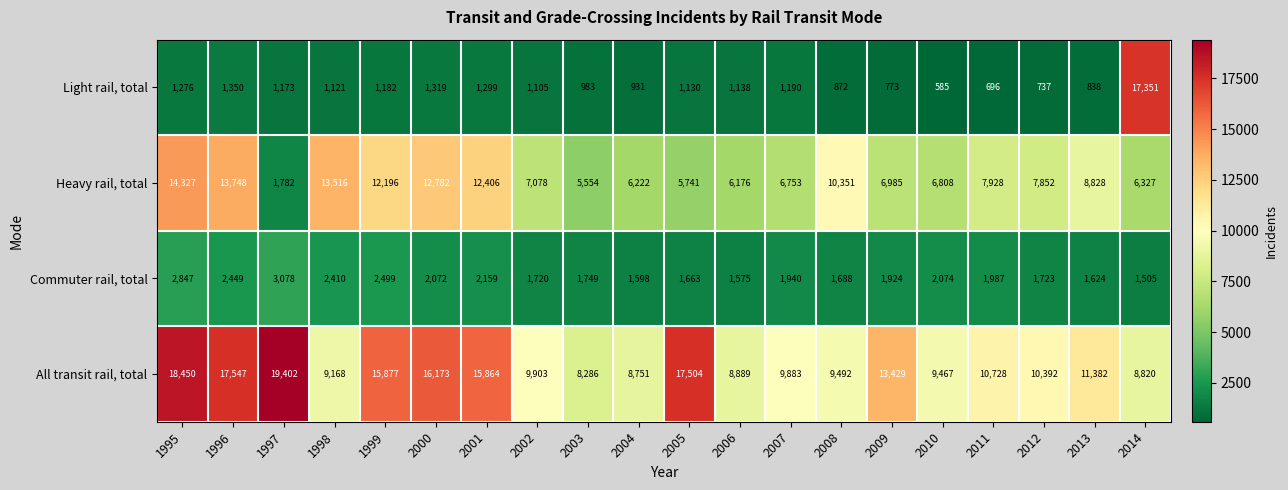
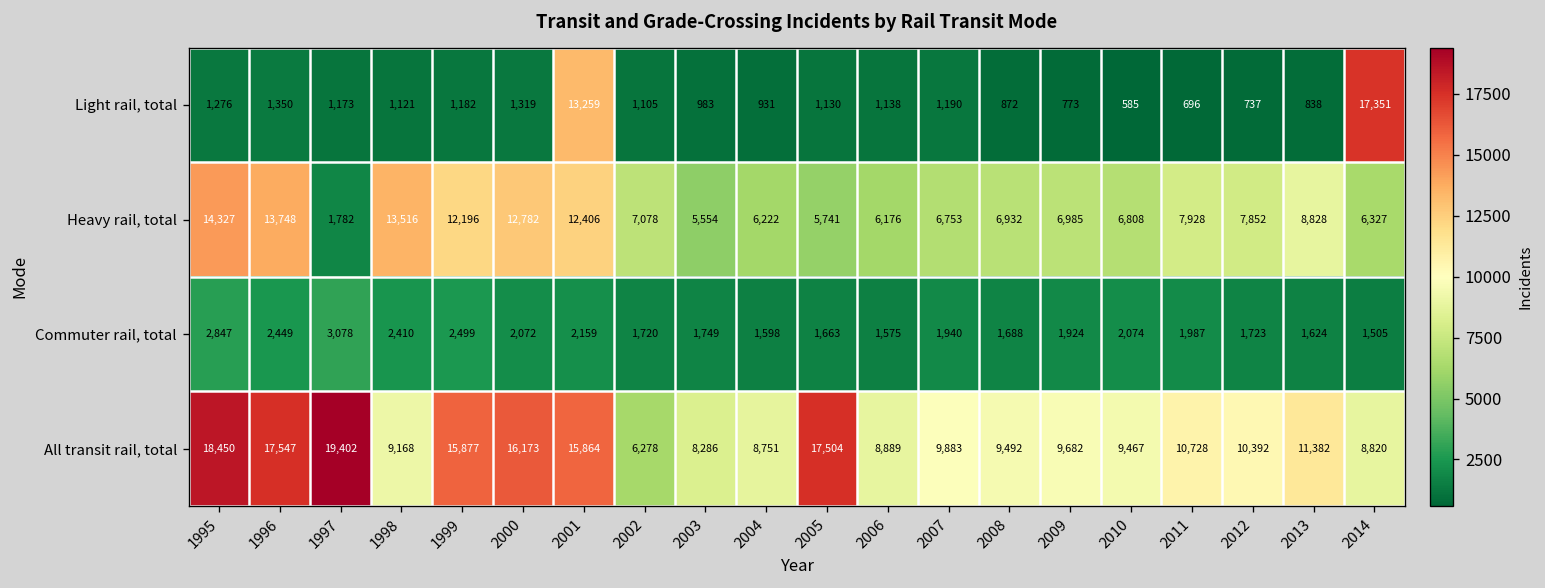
  {
    "Light rail, total": {
      "1995": "1,276",
      "1996": "1,350",
      "1997": "1,173",
      "1998": "1,121",
      "1999": "1,182",
      "2000": "1,319",
-     "2001": "1,299",
+     "2001": "13,259",
      "2002": "1,105",
      "2003": "983",
      "2004": "931",
      "2005": "1,130",
      "2006": "1,138",
      "2007": "1,190",
      "2008": "872",
      "2009": "773",
      "2010": "585",
      "2011": "696",
      "2012": "737",
      "2013": "838",
      "2014": "17,351"
    },
    "Heavy rail, total": {
      "1995": "14,327",
      "1996": "13,748",
      "1997": "1,782",
      "1998": "13,516",
      "1999": "12,196",
      "2000": "12,782",
      "2001": "12,406",
      "2002": "7,078",
      "2003": "5,554",
      "2004": "6,222",
      "2005": "5,741",
      "2006": "6,176",
      "2007": "6,753",
-     "2008": "10,351",
+     "2008": "6,932",
      "2009": "6,985",
      "2010": "6,808",
      "2011": "7,928",
      "2012": "7,852",
      "2013": "8,828",
      "2014": "6,327"
    },
    "Commuter rail, total": {
      "1995": "2,847",
      "1996": "2,449",
      "1997": "3,078",
      "1998": "2,410",
      "1999": "2,499",
      "2000": "2,072",
      "2001": "2,159",
      "2002": "1,720",
      "2003": "1,749",
      "2004": "1,598",
      "2005": "1,663",
      "2006": "1,575",
      "2007": "1,940",
      "2008": "1,688",
      "2009": "1,924",
      "2010": "2,074",
      "2011": "1,987",
      "2012": "1,723",
      "2013": "1,624",
      "2014": "1,505"
    },
    "All transit rail, total": {
      "1995": "18,450",
      "1996": "17,547",
      "1997": "19,402",
      "1998": "9,168",
      "1999": "15,877",
      "2000": "16,173",
      "2001": "15,864",
-     "2002": "9,903",
+     "2002": "6,278",
      "2003": "8,286",
      "2004": "8,751",
      "2005": "17,504",
      "2006": "8,889",
      "2007": "9,883",
      "2008": "9,492",
-     "2009": "13,429",
+     "2009": "9,682",
      "2010": "9,467",
      "2011": "10,728",
      "2012": "10,392",
      "2013": "11,382",
      "2014": "8,820"
    }
  }
